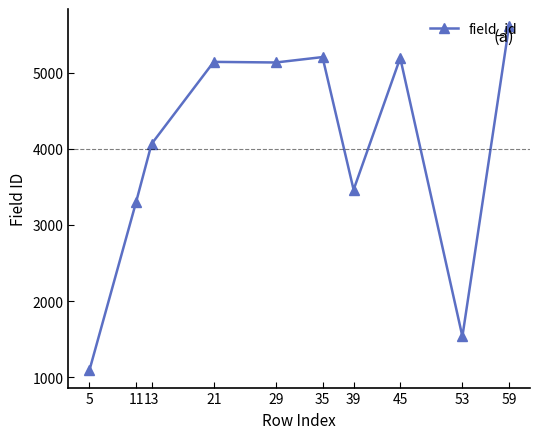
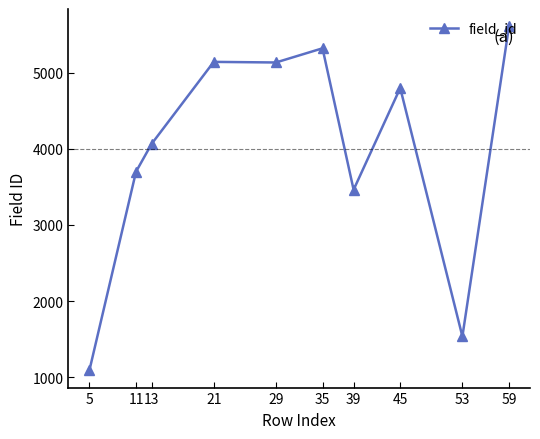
  {
    "5": 1100,
-   "11": 3300,
+   "11": 3700,
    "13": 4100,
    "21": 5100,
    "29": 5100,
-   "35": 5200,
+   "35": 5300,
    "39": 3500,
-   "45": 5200,
+   "45": 4800,
    "53": 1500,
    "59": 5600
  }
